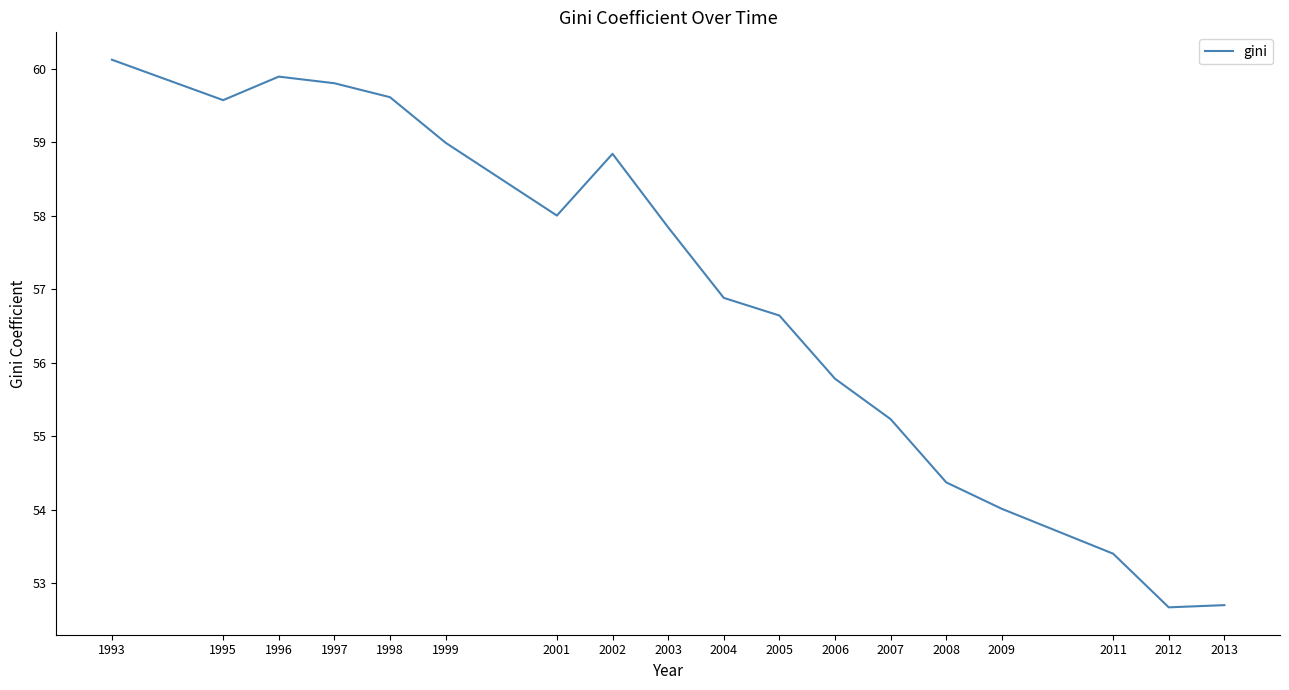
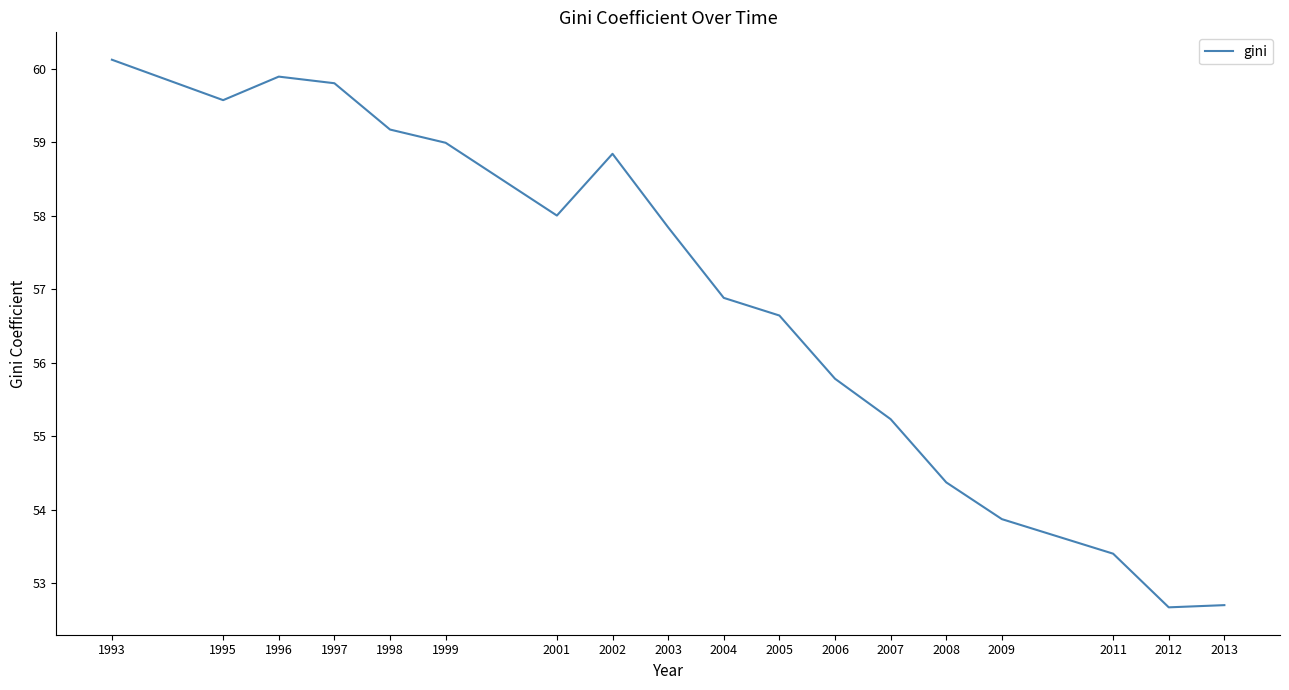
  {
    "1993": 60.1,
    "1995": 59.6,
    "1996": 59.9,
    "1997": 59.8,
-   "1998": 59.6,
+   "1998": 59.2,
    "1999": 59.0,
    "2001": 58.0,
    "2002": 58.8,
    "2003": 57.8,
    "2004": 56.9,
    "2005": 56.6,
    "2006": 55.8,
    "2007": 55.2,
    "2008": 54.4,
-   "2009": 54.0,
+   "2009": 53.9,
    "2011": 53.4,
    "2012": 52.7,
    "2013": 52.7
  }
